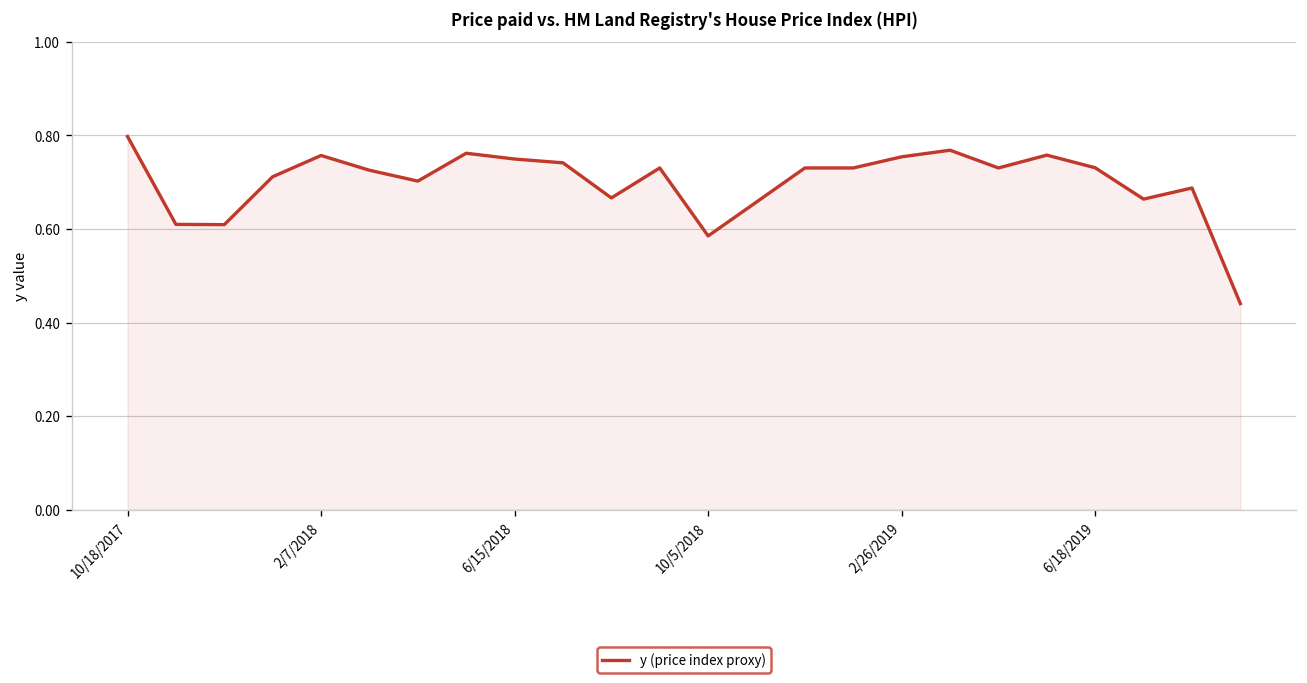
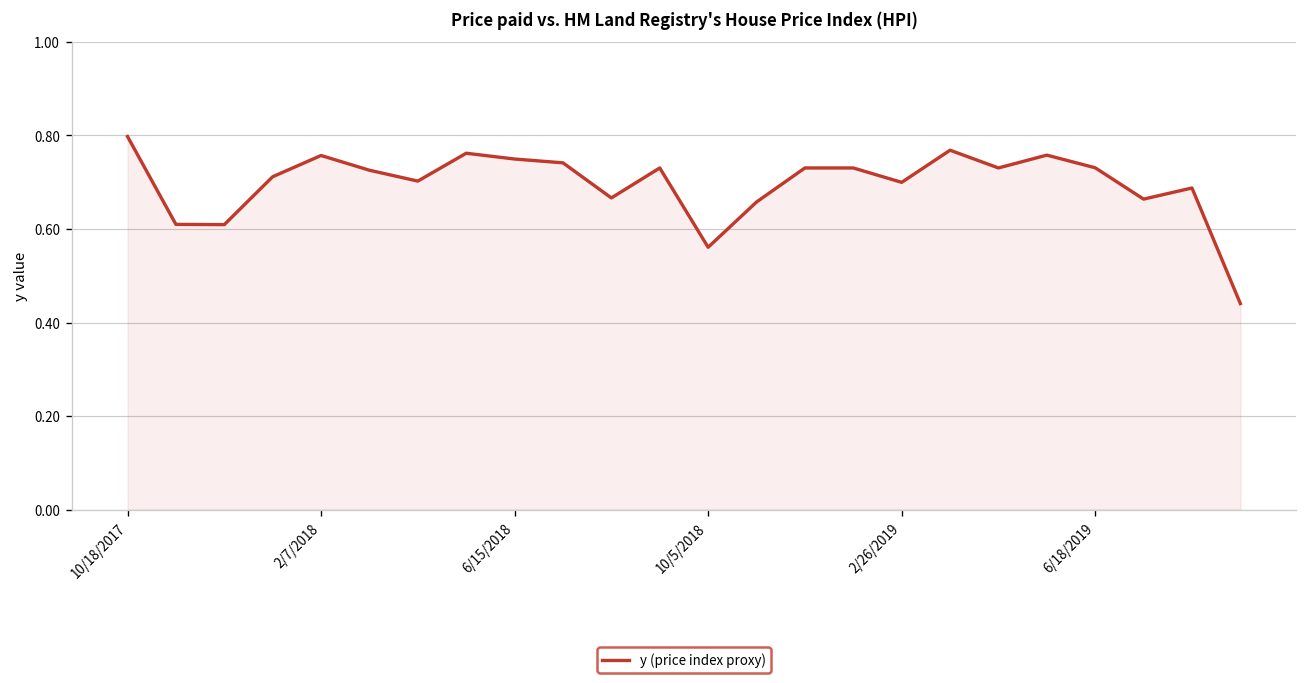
  {
    "10/18/2017": 0.80,
    "2/7/2018": 0.76,
    "6/15/2018": 0.75,
-   "10/5/2018": 0.59,
-   "2/26/2019": 0.75,
+   "10/5/2018": 0.56,
+   "2/26/2019": 0.70,
    "6/18/2019": 0.73
  }
